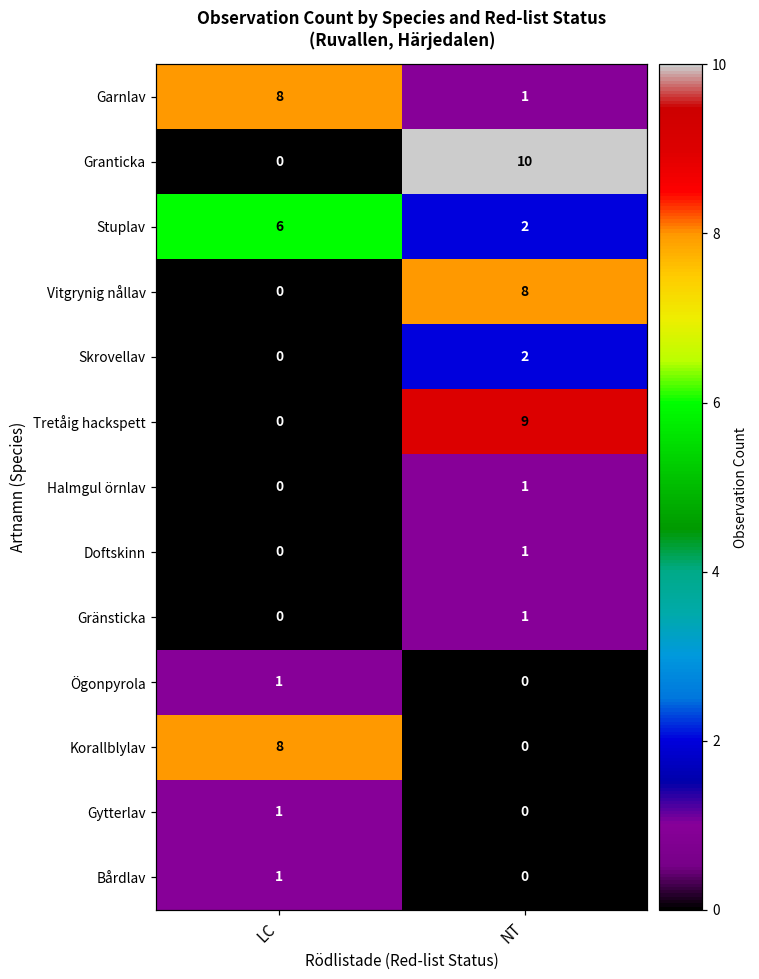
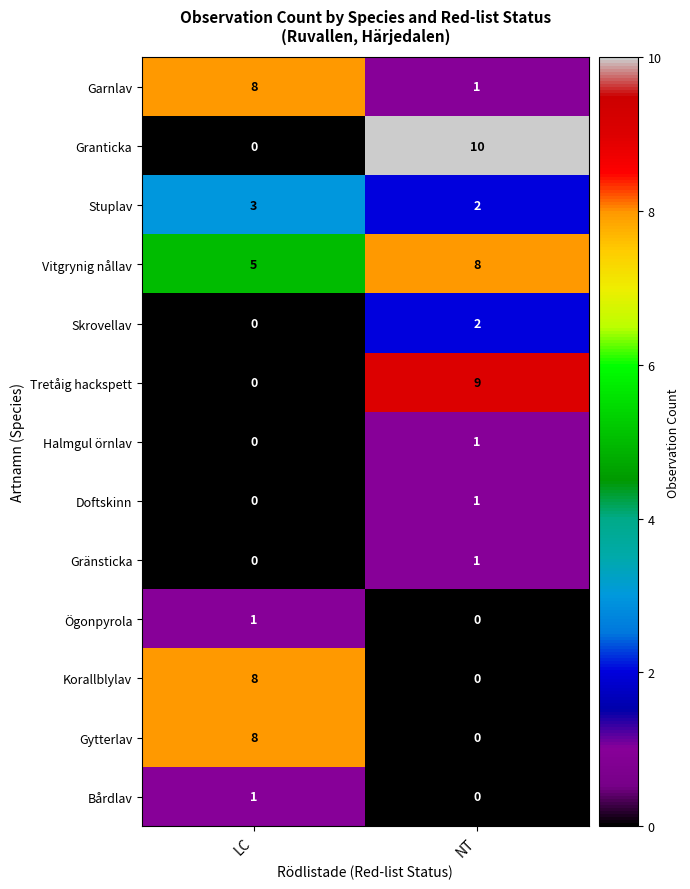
  {
    "Garnlav": {
      "LC": 8,
      "NT": 1
    },
    "Granticka": {
      "LC": 0,
      "NT": 10
    },
    "Stuplav": {
-     "LC": 6,
+     "LC": 3,
      "NT": 2
    },
    "Vitgrynig nållav": {
-     "LC": 0,
+     "LC": 5,
      "NT": 8
    },
    "Skrovellav": {
      "LC": 0,
      "NT": 2
    },
    "Tretåig hackspett": {
      "LC": 0,
      "NT": 9
    },
    "Halmgul örnlav": {
      "LC": 0,
      "NT": 1
    },
    "Doftskinn": {
      "LC": 0,
      "NT": 1
    },
    "Gränsticka": {
      "LC": 0,
      "NT": 1
    },
    "Ögonpyrola": {
      "LC": 1,
      "NT": 0
    },
    "Korallblylav": {
      "LC": 8,
      "NT": 0
    },
    "Gytterlav": {
-     "LC": 1,
+     "LC": 8,
      "NT": 0
    },
    "Bårdlav": {
      "LC": 1,
      "NT": 0
    }
  }
